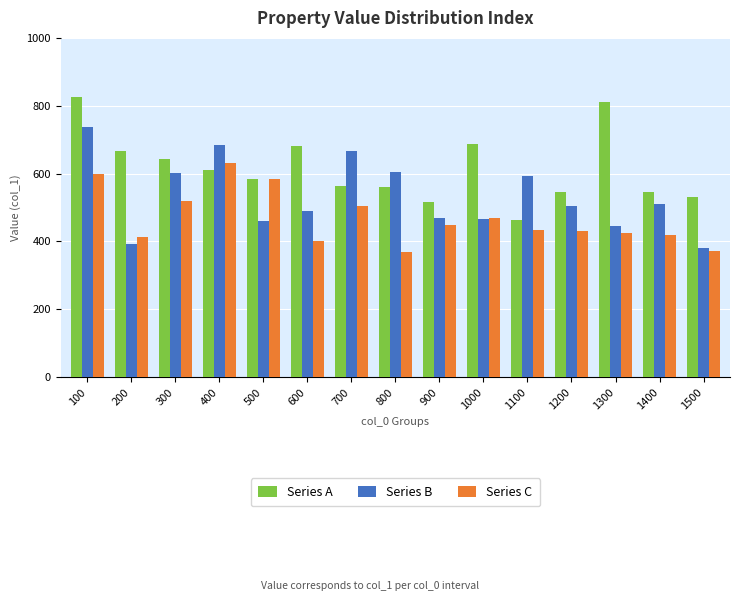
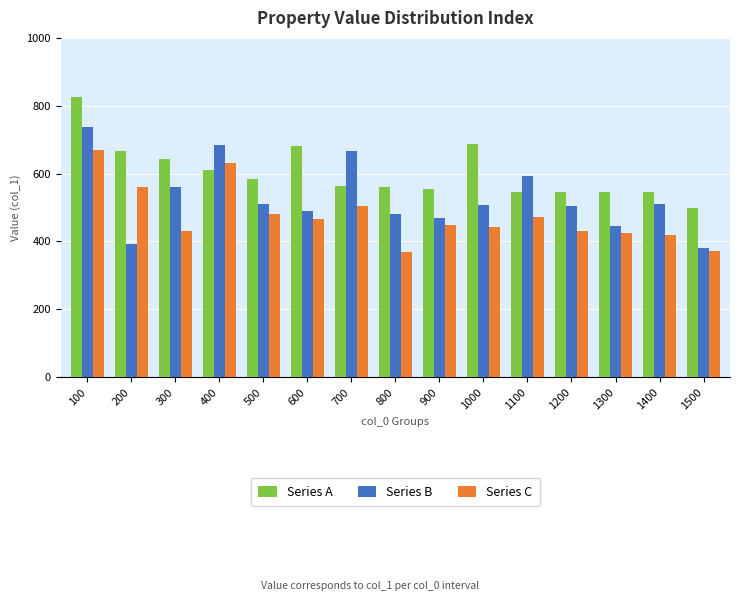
  {
    "Series A": {
      "100": 830,
      "200": 670,
      "300": 640,
      "400": 610,
      "500": 580,
      "600": 680,
      "700": 560,
      "800": 560,
-     "900": 520,
+     "900": 550,
      "1000": 690,
-     "1100": 460,
+     "1100": 550,
      "1200": 550,
-     "1300": 810,
+     "1300": 550,
      "1400": 550,
-     "1500": 530
+     "1500": 500
    },
    "Series B": {
      "100": 740,
      "200": 390,
-     "300": 600,
+     "300": 560,
      "400": 680,
-     "500": 460,
+     "500": 510,
      "600": 490,
      "700": 670,
-     "800": 610,
+     "800": 480,
      "900": 470,
-     "1000": 470,
+     "1000": 510,
      "1100": 590,
      "1200": 510,
      "1300": 450,
      "1400": 510,
      "1500": 380
    },
    "Series C": {
-     "100": 600,
-     "200": 410,
-     "300": 520,
+     "100": 670,
+     "200": 560,
+     "300": 430,
      "400": 630,
-     "500": 580,
-     "600": 400,
+     "500": 480,
+     "600": 470,
      "700": 500,
      "800": 370,
      "900": 450,
-     "1000": 470,
-     "1100": 440,
+     "1000": 440,
+     "1100": 470,
      "1200": 430,
      "1300": 430,
      "1400": 420,
      "1500": 370
    }
  }
